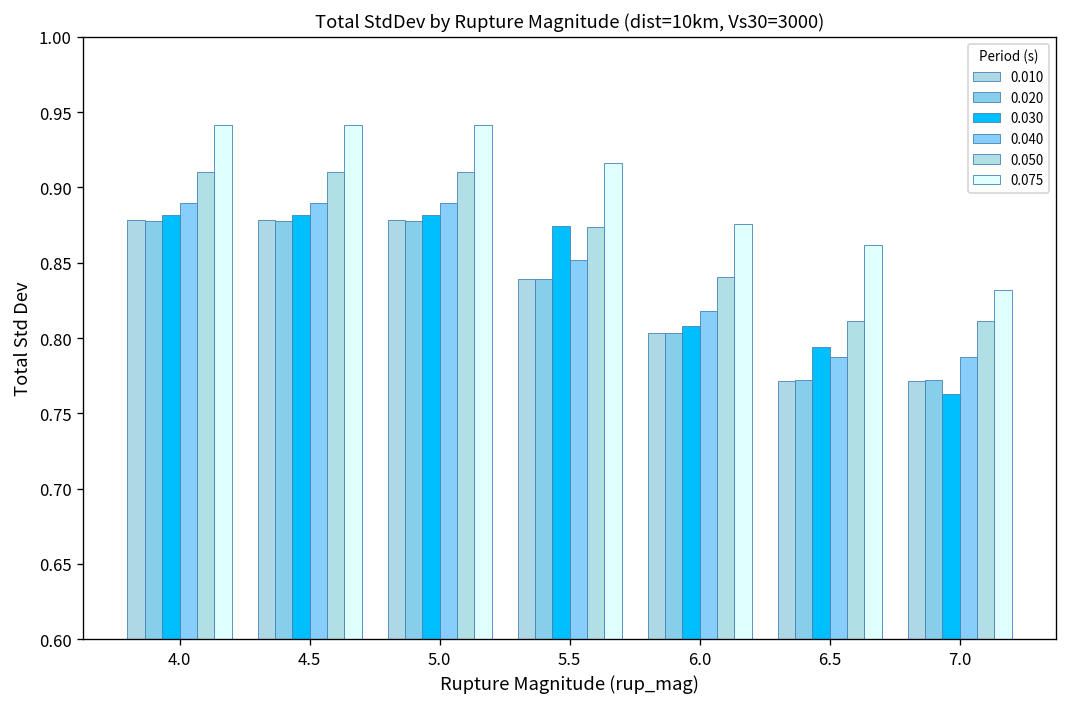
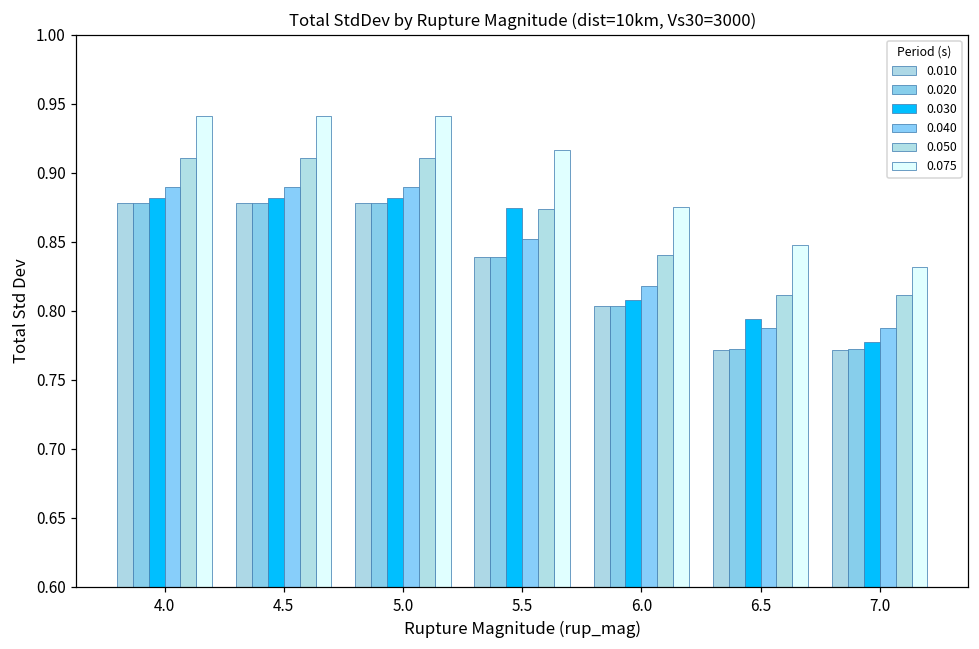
  {
    "0.030": {
      "4.0": 0.881,
      "4.5": 0.881,
      "5.0": 0.881,
      "5.5": 0.874,
      "6.0": 0.808,
      "6.5": 0.794,
-     "7.0": 0.763
+     "7.0": 0.777
    },
    "0.075": {
      "4.0": 0.941,
      "4.5": 0.941,
      "5.0": 0.941,
      "5.5": 0.916,
      "6.0": 0.875,
-     "6.5": 0.862,
+     "6.5": 0.848,
      "7.0": 0.832
    }
  }
